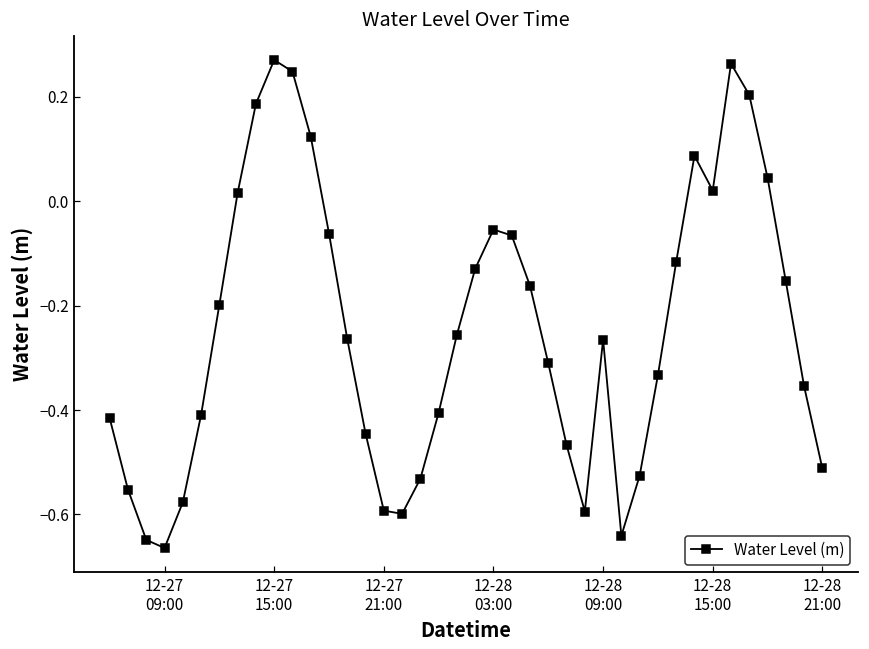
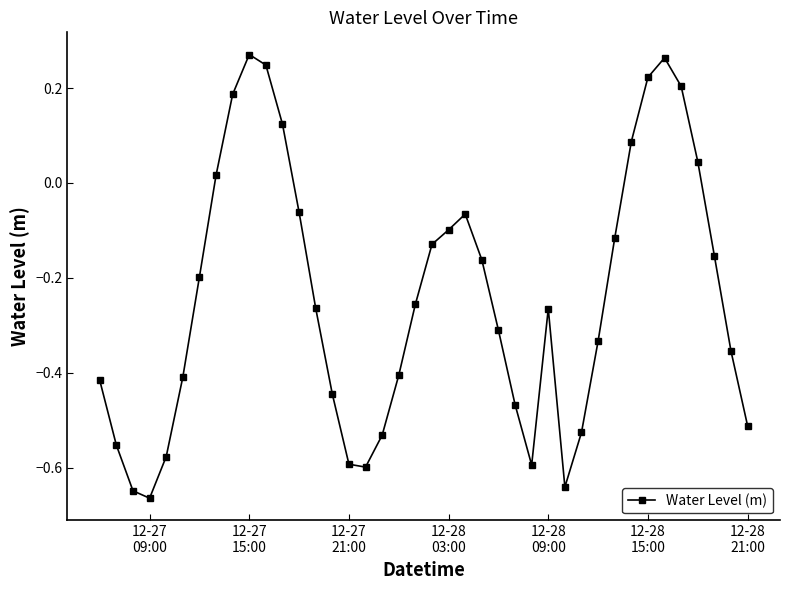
  {
    "12-27 09:00": -0.66,
    "12-27 15:00": 0.27,
    "12-27 21:00": -0.59,
-   "12-28 03:00": -0.05,
+   "12-28 03:00": -0.10,
    "12-28 09:00": -0.26,
-   "12-28 15:00": 0.02,
+   "12-28 15:00": 0.22,
    "12-28 21:00": -0.51
  }
